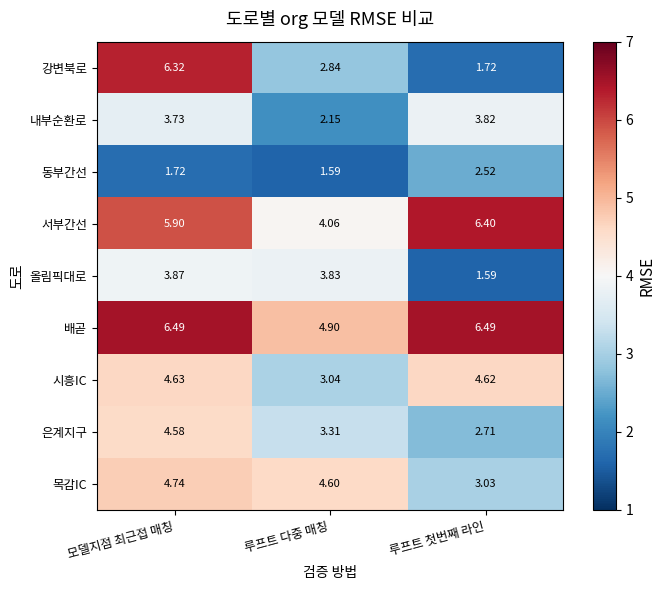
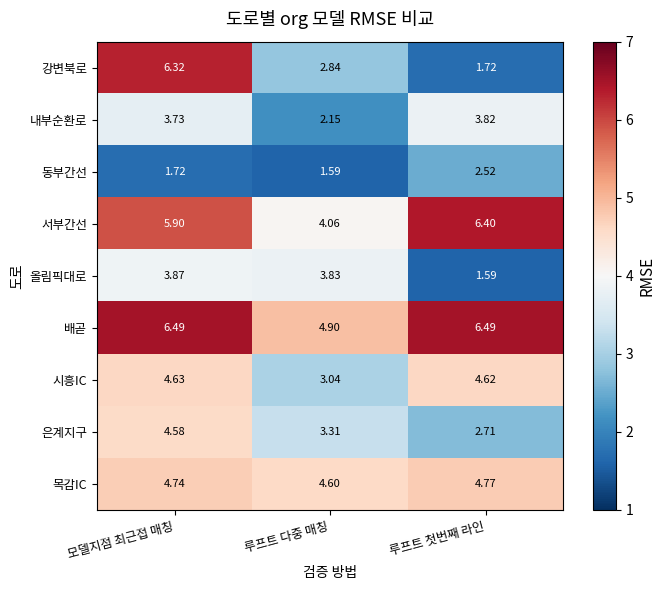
  {
    "강변북로": {
      "모델지점 최근접 매칭": 6.32,
      "루프트 다중 매칭": 2.84,
      "루프트 첫번째 라인": 1.72
    },
    "내부순환로": {
      "모델지점 최근접 매칭": 3.73,
      "루프트 다중 매칭": 2.15,
      "루프트 첫번째 라인": 3.82
    },
    "동부간선": {
      "모델지점 최근접 매칭": 1.72,
      "루프트 다중 매칭": 1.59,
      "루프트 첫번째 라인": 2.52
    },
    "서부간선": {
      "모델지점 최근접 매칭": 5.90,
      "루프트 다중 매칭": 4.06,
      "루프트 첫번째 라인": 6.40
    },
    "올림픽대로": {
      "모델지점 최근접 매칭": 3.87,
      "루프트 다중 매칭": 3.83,
      "루프트 첫번째 라인": 1.59
    },
    "배곧": {
      "모델지점 최근접 매칭": 6.49,
      "루프트 다중 매칭": 4.90,
      "루프트 첫번째 라인": 6.49
    },
    "시흥IC": {
      "모델지점 최근접 매칭": 4.63,
      "루프트 다중 매칭": 3.04,
      "루프트 첫번째 라인": 4.62
    },
    "은계지구": {
      "모델지점 최근접 매칭": 4.58,
      "루프트 다중 매칭": 3.31,
      "루프트 첫번째 라인": 2.71
    },
    "목감IC": {
      "모델지점 최근접 매칭": 4.74,
      "루프트 다중 매칭": 4.60,
-     "루프트 첫번째 라인": 3.03
+     "루프트 첫번째 라인": 4.77
    }
  }
